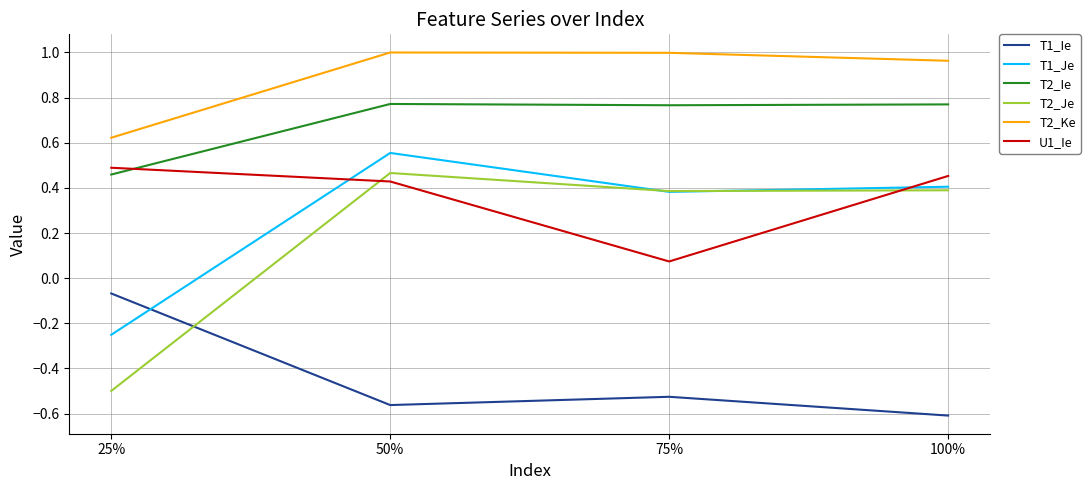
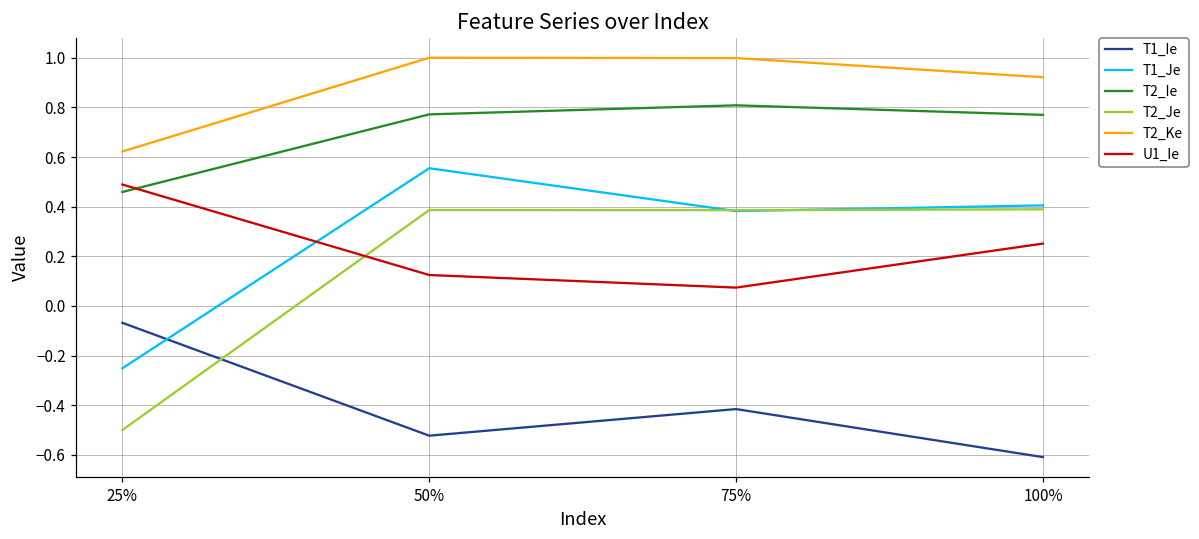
  {
    "T1_Ie": {
      "25%": -0.07,
-     "50%": -0.56,
-     "75%": -0.53,
+     "50%": -0.52,
+     "75%": -0.42,
      "100%": -0.61
    },
    "T1_Je": {
      "25%": -0.25,
      "50%": 0.55,
      "100%": 0.41
    },
    "T2_Ie": {
      "25%": 0.46,
      "50%": 0.77,
-     "75%": 0.77,
+     "75%": 0.81,
      "100%": 0.77
    },
    "T2_Je": {
      "25%": -0.50,
-     "50%": 0.47,
+     "50%": 0.39,
      "100%": 0.39
    },
    "T2_Ke": {
      "25%": 0.62,
      "50%": 1.00,
      "75%": 1.00,
-     "100%": 0.96
+     "100%": 0.92
    },
    "U1_Ie": {
      "25%": 0.49,
-     "50%": 0.43,
+     "50%": 0.12,
      "75%": 0.07,
-     "100%": 0.45
+     "100%": 0.25
    }
  }
